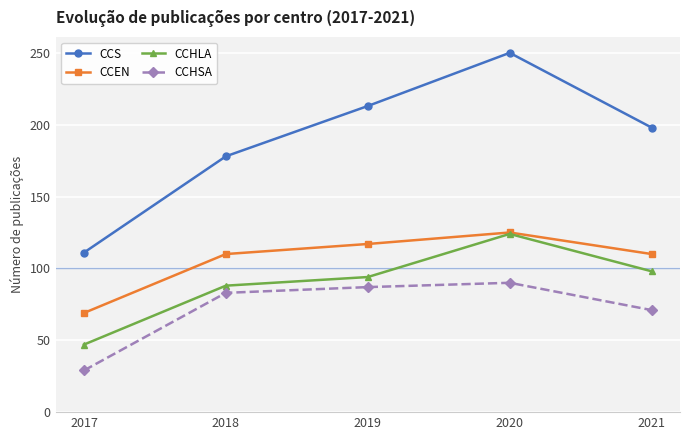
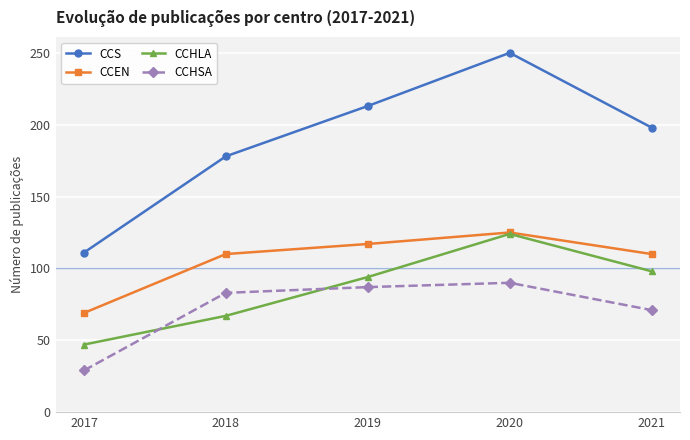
  {
    "CCS": {
      "2017": 111,
      "2018": 178,
      "2019": 213,
      "2020": 250,
      "2021": 198
    },
    "CCEN": {
      "2017": 69,
      "2018": 110,
      "2019": 117,
      "2021": 110
    },
    "CCHLA": {
      "2017": 47,
-     "2018": 88,
+     "2018": 67,
      "2019": 94,
      "2021": 98
    },
    "CCHSA": {
      "2017": 29,
      "2018": 83,
      "2019": 87,
      "2020": 90,
      "2021": 71
    }
  }
